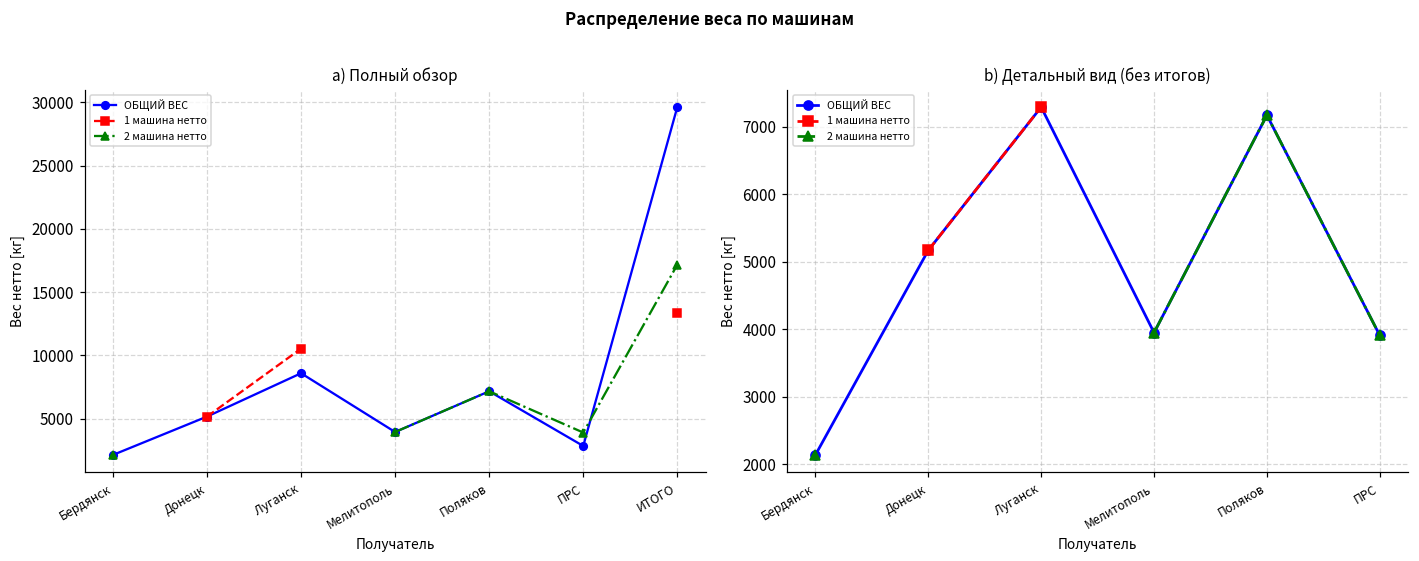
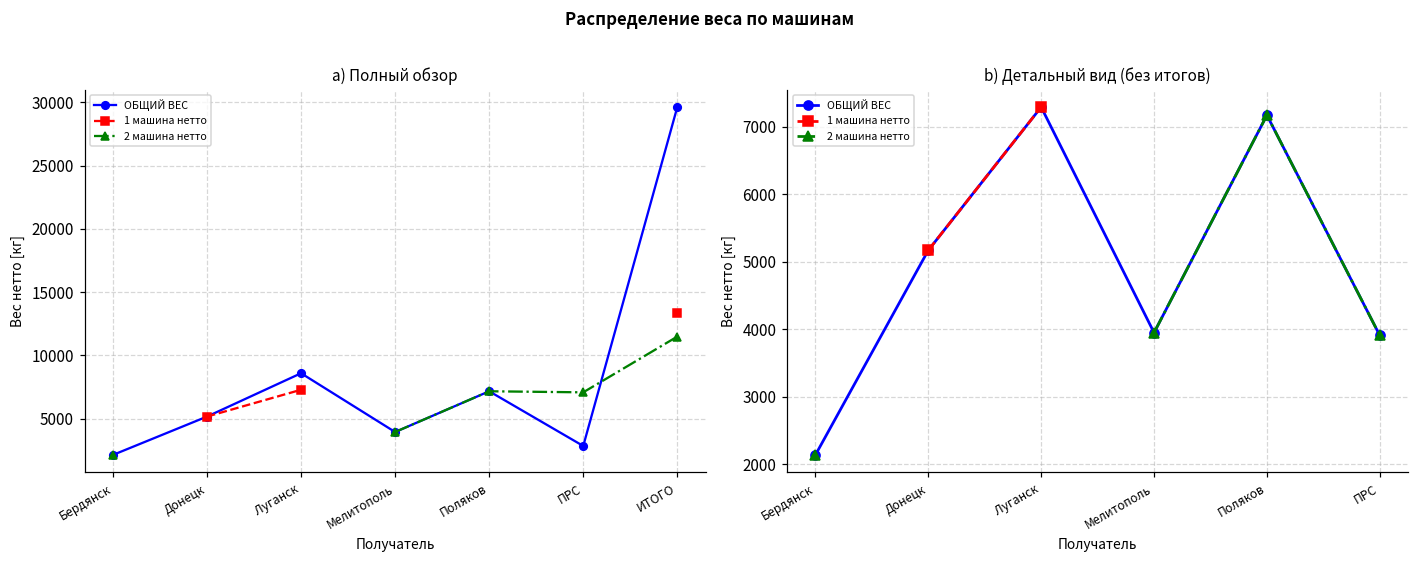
  {
    "a) Полный обзор": {
      "ОБЩИЙ ВЕС": {
        "Луганск": 8600,
        "ПРС": 2800,
        "ИТОГО": 29600
      },
      "1 машина нетто": {
-       "Луганск": 10500,
+       "Луганск": 7300,
        "ИТОГО": 13400
      },
      "2 машина нетто": {
-       "ПРС": 3900,
-       "ИТОГО": 17200
+       "ПРС": 7100,
+       "ИТОГО": 11500
      }
    }
  }
